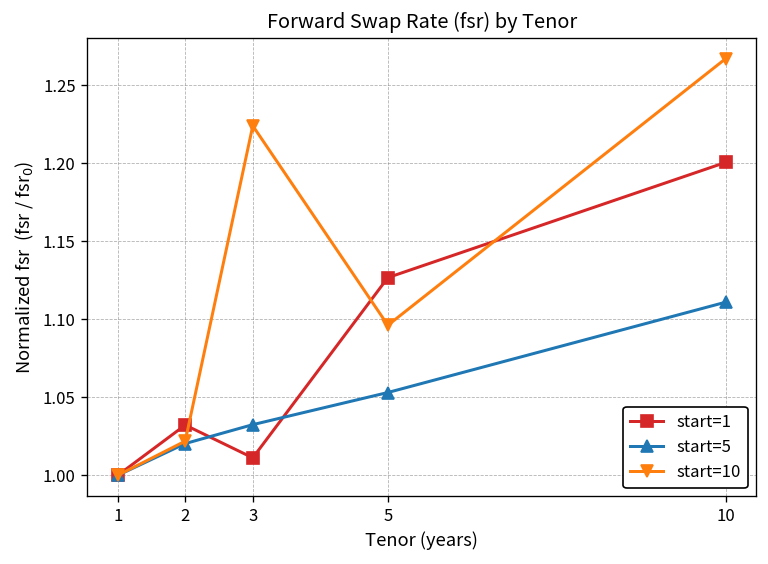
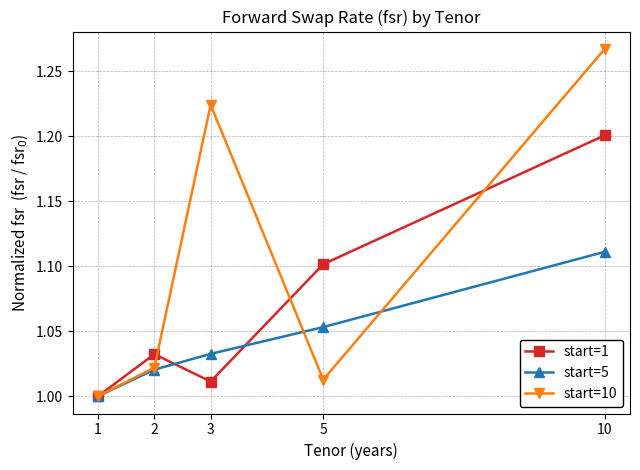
  {
    "start=1": {
      "2": 1.032,
      "3": 1.011,
-     "5": 1.127,
+     "5": 1.101,
      "10": 1.201
    },
    "start=5": {
      "3": 1.033,
      "5": 1.053,
      "10": 1.111
    },
    "start=10": {
      "3": 1.224,
-     "5": 1.096,
+     "5": 1.013,
      "10": 1.267
    }
  }
